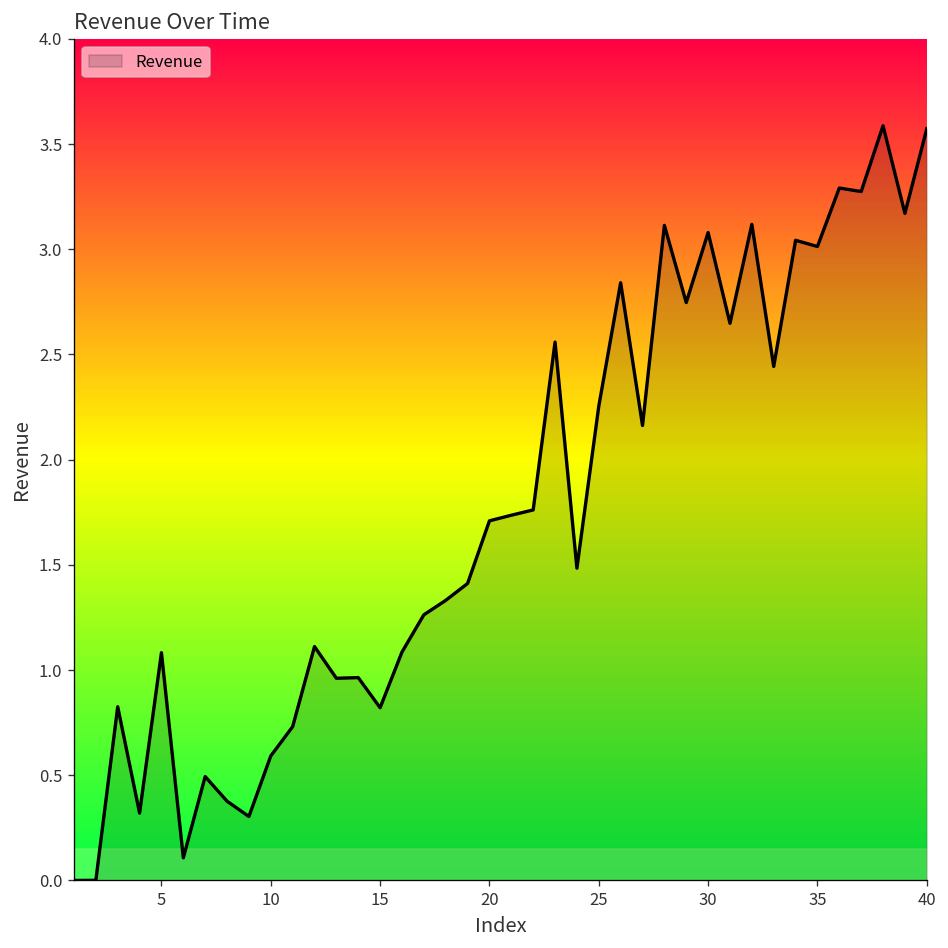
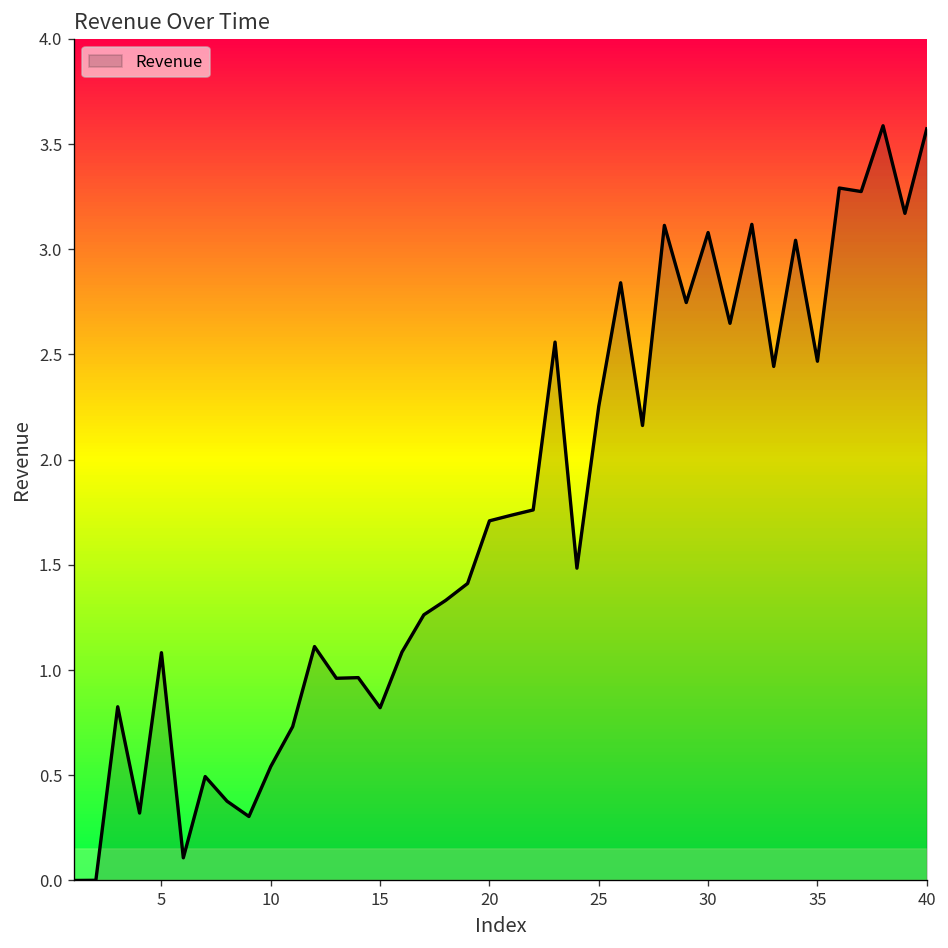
  {
    "5": 1.08,
-   "10": 0.59,
+   "10": 0.54,
    "15": 0.82,
    "20": 1.71,
    "25": 2.25,
    "30": 3.08,
-   "35": 3.01,
+   "35": 2.47,
    "40": 3.57
  }
